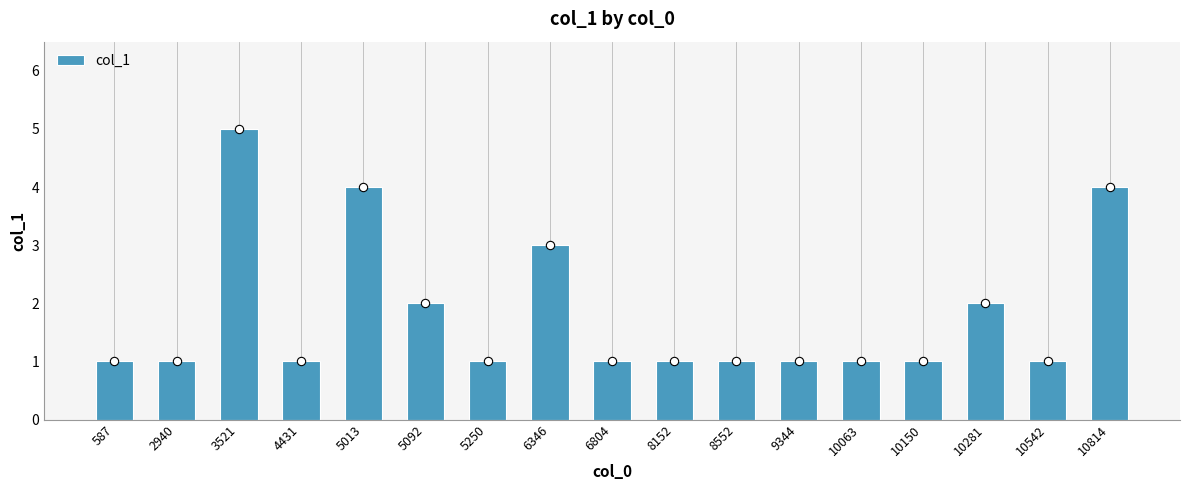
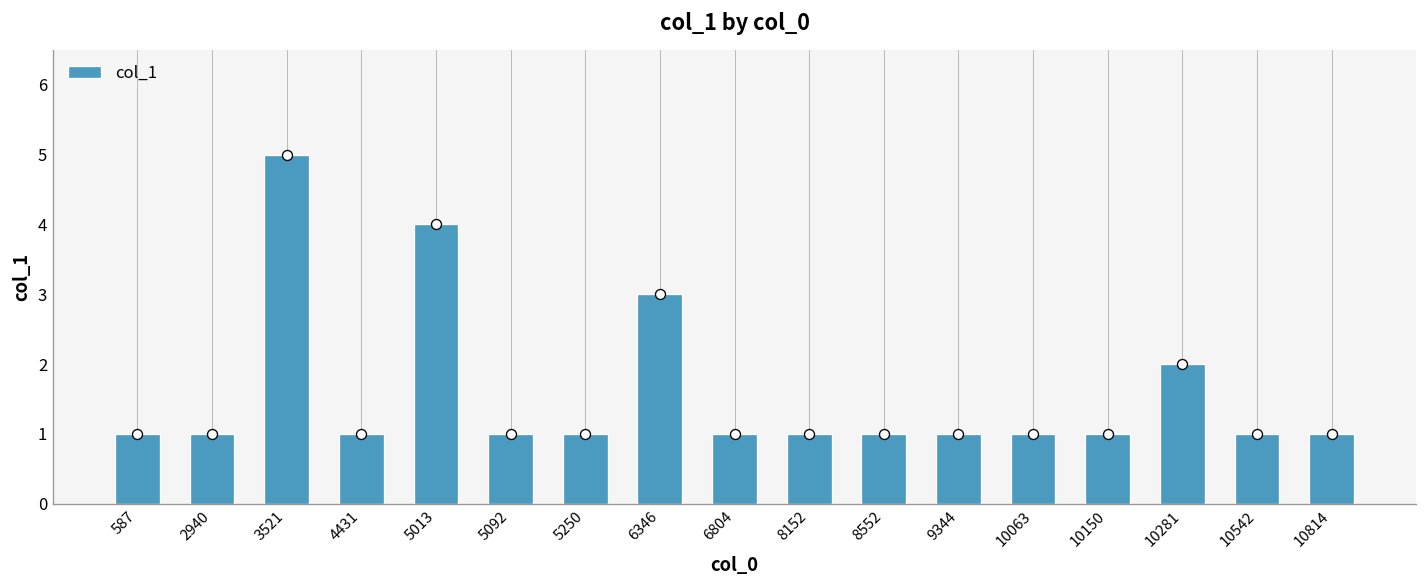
  {
    "col_1": {
      "587": 1,
      "2940": 1,
      "3521": 5,
      "4431": 1,
      "5013": 4,
-     "5092": 2,
+     "5092": 1,
      "5250": 1,
      "6346": 3,
      "6804": 1,
      "8152": 1,
      "8552": 1,
      "9344": 1,
      "10063": 1,
      "10150": 1,
      "10281": 2,
      "10542": 1,
-     "10814": 4
+     "10814": 1
    }
  }
